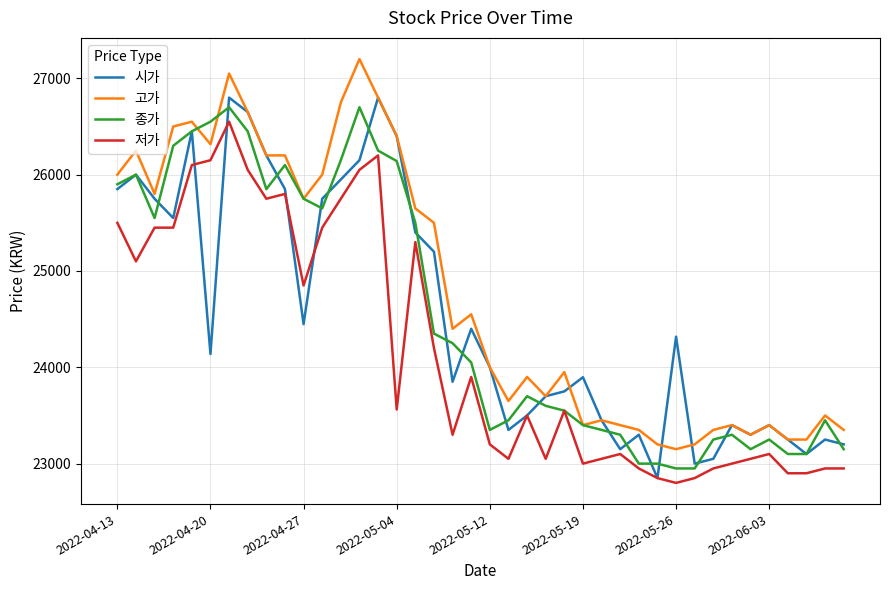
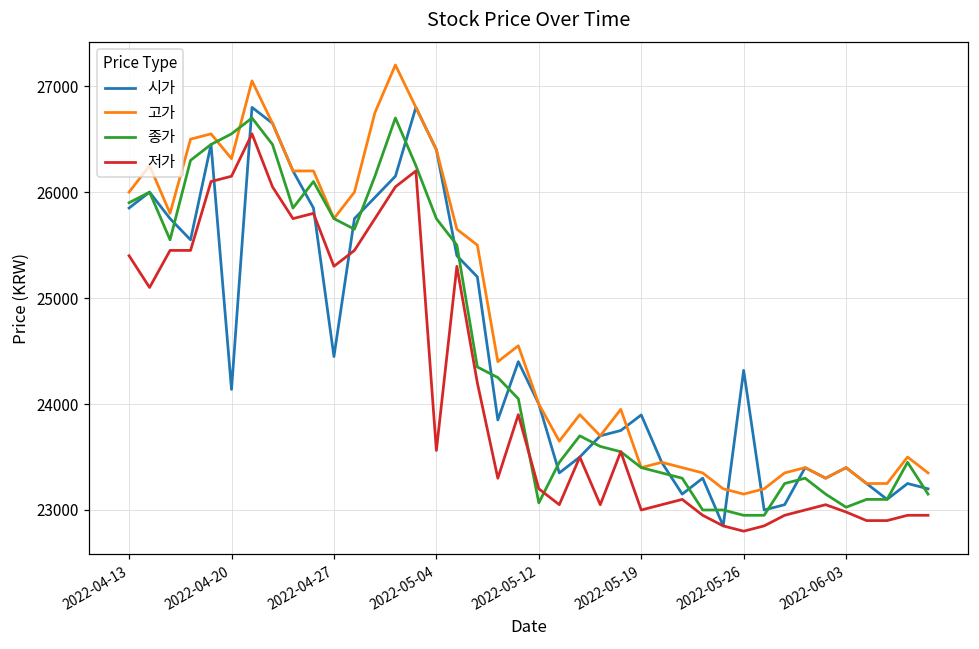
  {
    "시가": {
      "2022-04-13": 25900,
      "2022-04-20": 24100,
      "2022-04-27": 24400,
      "2022-05-19": 23900,
      "2022-05-26": 24300
    },
    "고가": {
      "2022-04-13": 26000,
      "2022-04-20": 26300,
      "2022-05-26": 23200
    },
    "종가": {
      "2022-04-13": 25900,
      "2022-04-20": 26600,
-     "2022-05-04": 26100,
-     "2022-05-12": 23400,
+     "2022-05-04": 25800,
+     "2022-05-12": 23100,
      "2022-05-26": 23000,
-     "2022-06-03": 23300
+     "2022-06-03": 23000
    },
    "저가": {
-     "2022-04-13": 25500,
+     "2022-04-13": 25400,
      "2022-04-20": 26200,
-     "2022-04-27": 24900,
+     "2022-04-27": 25300,
      "2022-05-04": 23600,
      "2022-05-12": 23200,
      "2022-05-19": 23000,
      "2022-05-26": 22800,
-     "2022-06-03": 23100
+     "2022-06-03": 23000
    }
  }
